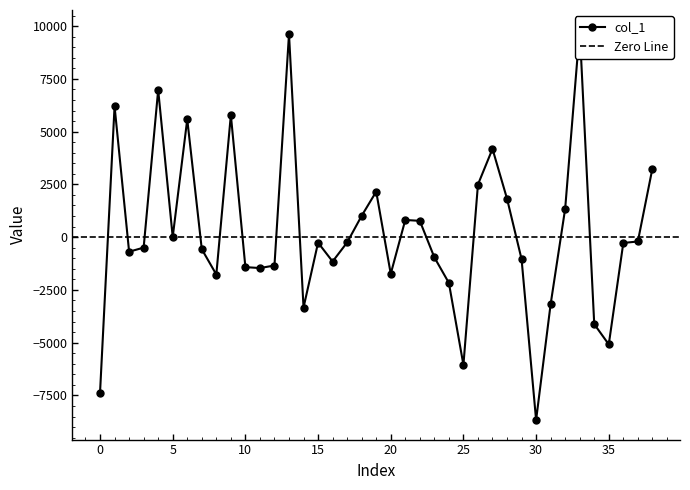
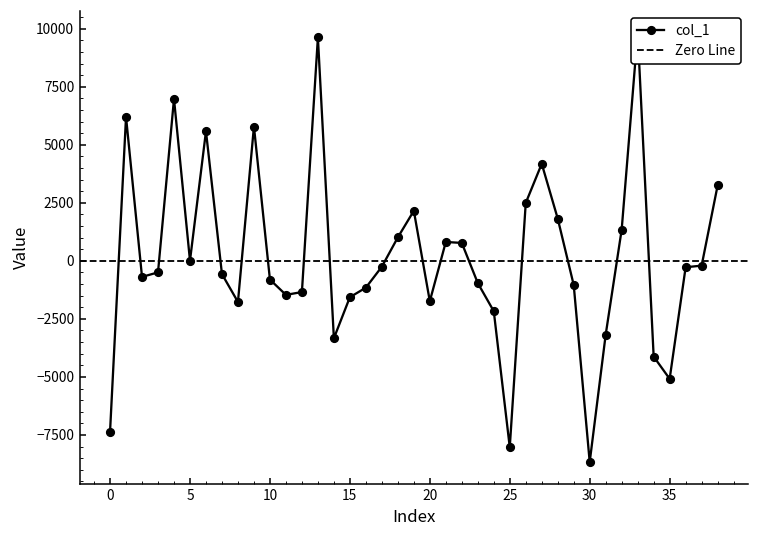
  {
    "0": -7400,
    "5": 0,
-   "10": -1400,
-   "15": -300,
+   "10": -800,
+   "15": -1600,
    "20": -1700,
-   "25": -6100,
+   "25": -8000,
    "30": -8700,
    "35": -5100
  }
